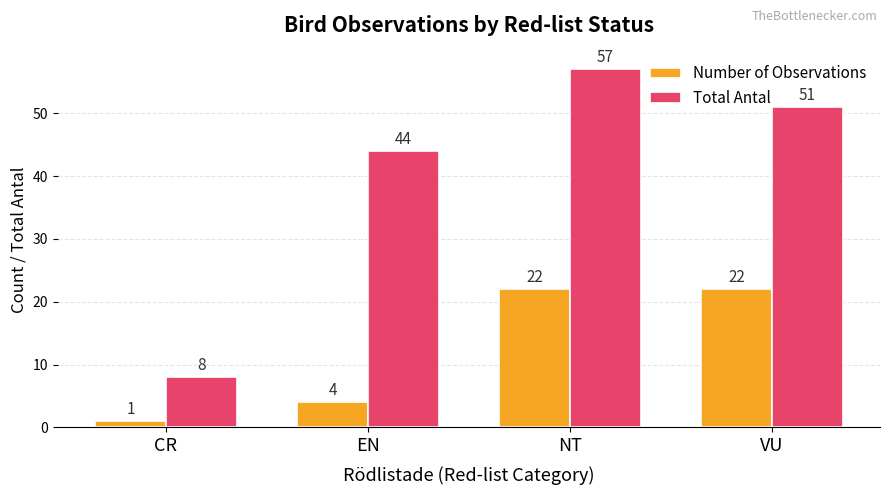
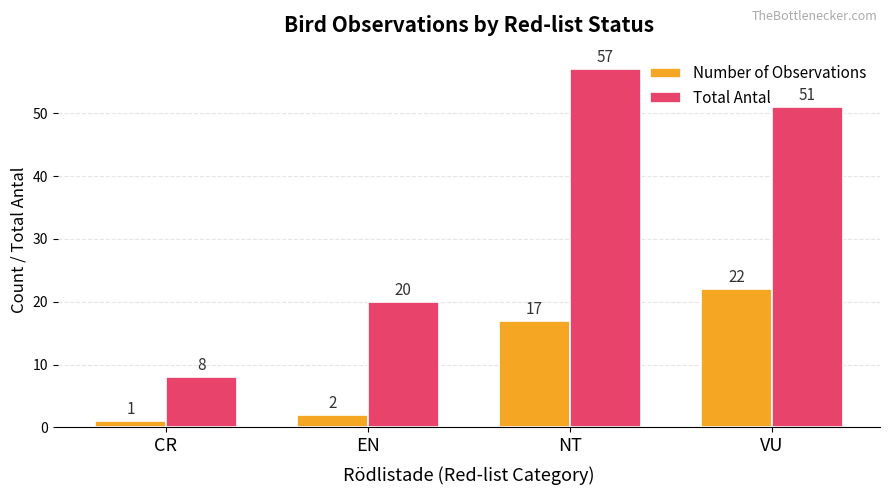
  {
    "Number of Observations": {
      "CR": 1,
-     "EN": 4,
-     "NT": 22,
+     "EN": 2,
+     "NT": 17,
      "VU": 22
    },
    "Total Antal": {
      "CR": 8,
-     "EN": 44,
+     "EN": 20,
      "NT": 57,
      "VU": 51
    }
  }
